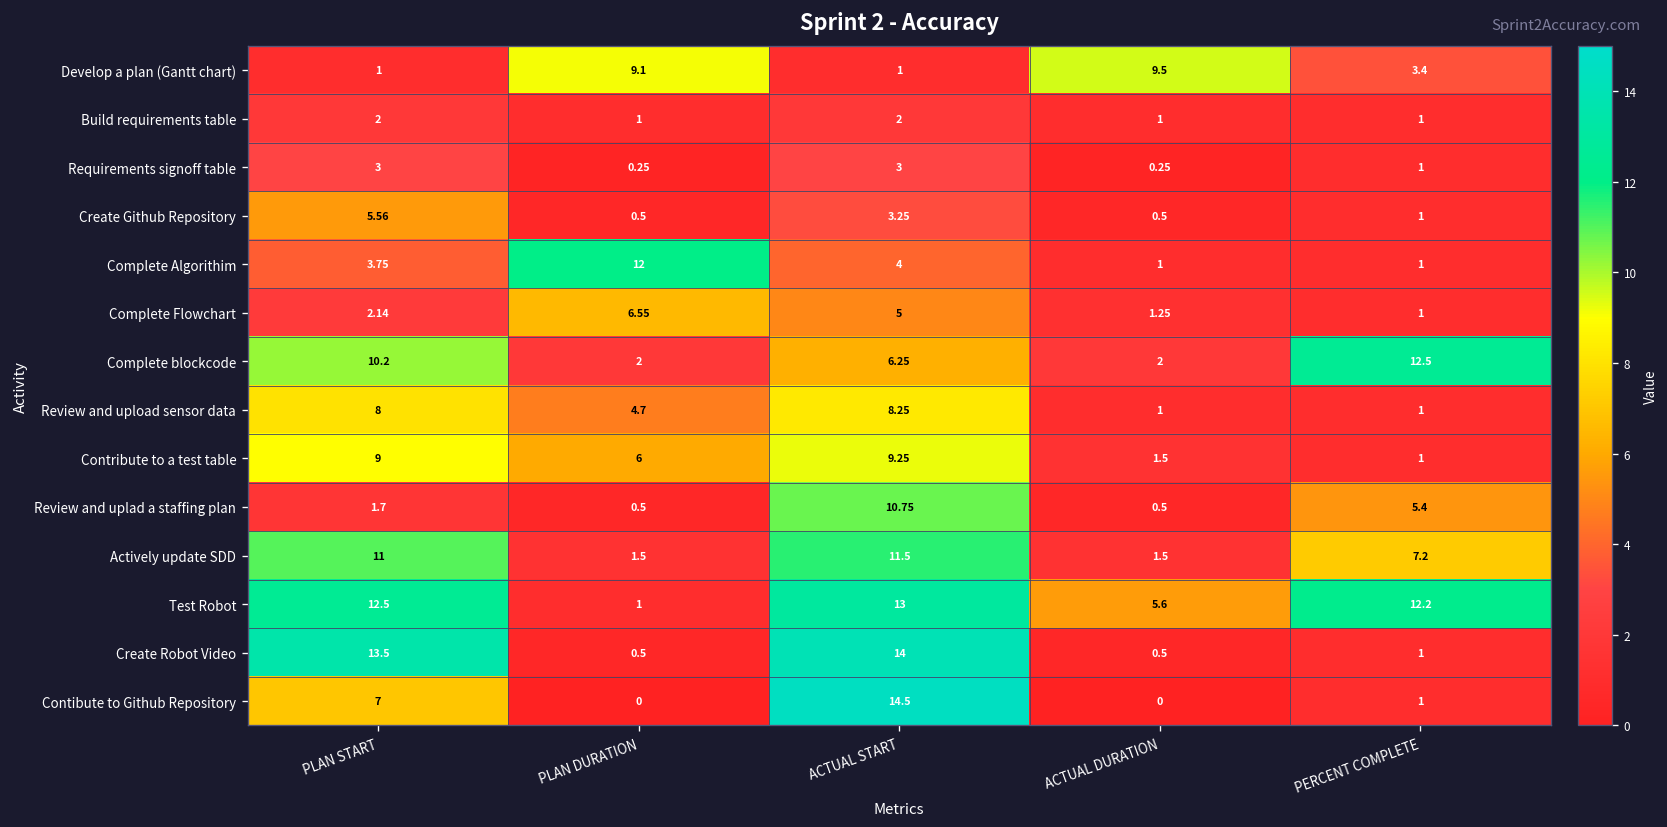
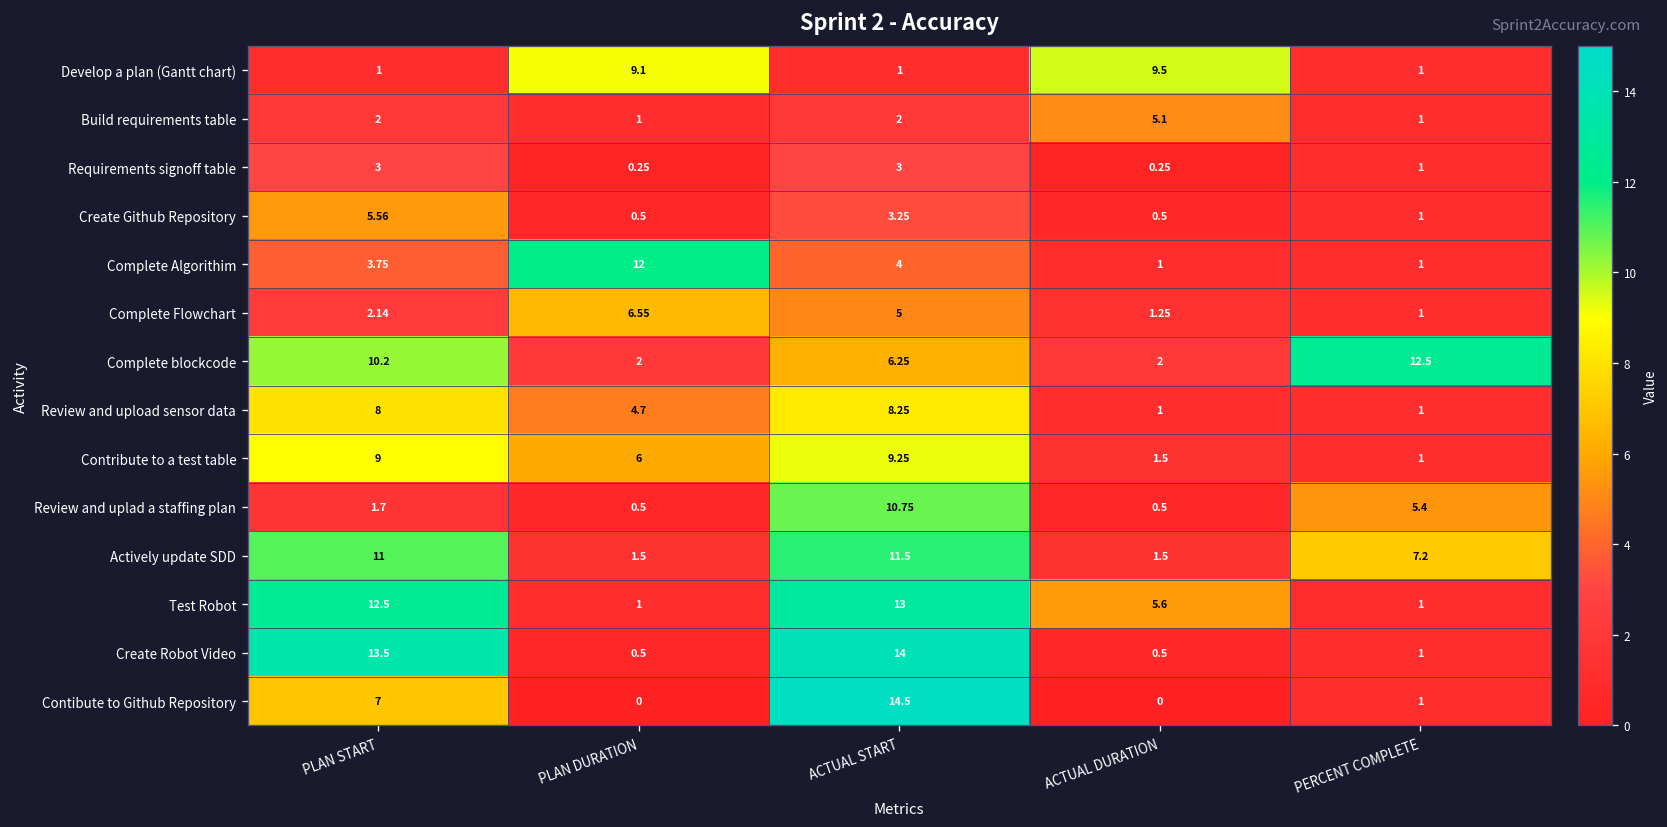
  {
    "Develop a plan (Gantt chart)": {
      "PLAN START": 1,
      "PLAN DURATION": 9.1,
      "ACTUAL START": 1,
      "ACTUAL DURATION": 9.5,
-     "PERCENT COMPLETE": 3.4
+     "PERCENT COMPLETE": 1
    },
    "Build requirements table": {
      "PLAN START": 2,
      "PLAN DURATION": 1,
      "ACTUAL START": 2,
-     "ACTUAL DURATION": 1,
+     "ACTUAL DURATION": 5.1,
      "PERCENT COMPLETE": 1
    },
    "Requirements signoff table": {
      "PLAN START": 3,
      "PLAN DURATION": 0.25,
      "ACTUAL START": 3,
      "ACTUAL DURATION": 0.25,
      "PERCENT COMPLETE": 1
    },
    "Create Github Repository": {
      "PLAN START": 5.56,
      "PLAN DURATION": 0.5,
      "ACTUAL START": 3.25,
      "ACTUAL DURATION": 0.5,
      "PERCENT COMPLETE": 1
    },
    "Complete Algorithim": {
      "PLAN START": 3.75,
      "PLAN DURATION": 12,
      "ACTUAL START": 4,
      "ACTUAL DURATION": 1,
      "PERCENT COMPLETE": 1
    },
    "Complete Flowchart": {
      "PLAN START": 2.14,
      "PLAN DURATION": 6.55,
      "ACTUAL START": 5,
      "ACTUAL DURATION": 1.25,
      "PERCENT COMPLETE": 1
    },
    "Complete blockcode": {
      "PLAN START": 10.2,
      "PLAN DURATION": 2,
      "ACTUAL START": 6.25,
      "ACTUAL DURATION": 2,
      "PERCENT COMPLETE": 12.5
    },
    "Review and upload sensor data": {
      "PLAN START": 8,
      "PLAN DURATION": 4.7,
      "ACTUAL START": 8.25,
      "ACTUAL DURATION": 1,
      "PERCENT COMPLETE": 1
    },
    "Contribute to a test table": {
      "PLAN START": 9,
      "PLAN DURATION": 6,
      "ACTUAL START": 9.25,
      "ACTUAL DURATION": 1.5,
      "PERCENT COMPLETE": 1
    },
    "Review and uplad a staffing plan": {
      "PLAN START": 1.7,
      "PLAN DURATION": 0.5,
      "ACTUAL START": 10.75,
      "ACTUAL DURATION": 0.5,
      "PERCENT COMPLETE": 5.4
    },
    "Actively update SDD": {
      "PLAN START": 11,
      "PLAN DURATION": 1.5,
      "ACTUAL START": 11.5,
      "ACTUAL DURATION": 1.5,
      "PERCENT COMPLETE": 7.2
    },
    "Test Robot": {
      "PLAN START": 12.5,
      "PLAN DURATION": 1,
      "ACTUAL START": 13,
      "ACTUAL DURATION": 5.6,
-     "PERCENT COMPLETE": 12.2
+     "PERCENT COMPLETE": 1
    },
    "Create Robot Video": {
      "PLAN START": 13.5,
      "PLAN DURATION": 0.5,
      "ACTUAL START": 14,
      "ACTUAL DURATION": 0.5,
      "PERCENT COMPLETE": 1
    },
    "Contibute to Github Repository": {
      "PLAN START": 7,
      "PLAN DURATION": 0,
      "ACTUAL START": 14.5,
      "ACTUAL DURATION": 0,
      "PERCENT COMPLETE": 1
    }
  }
